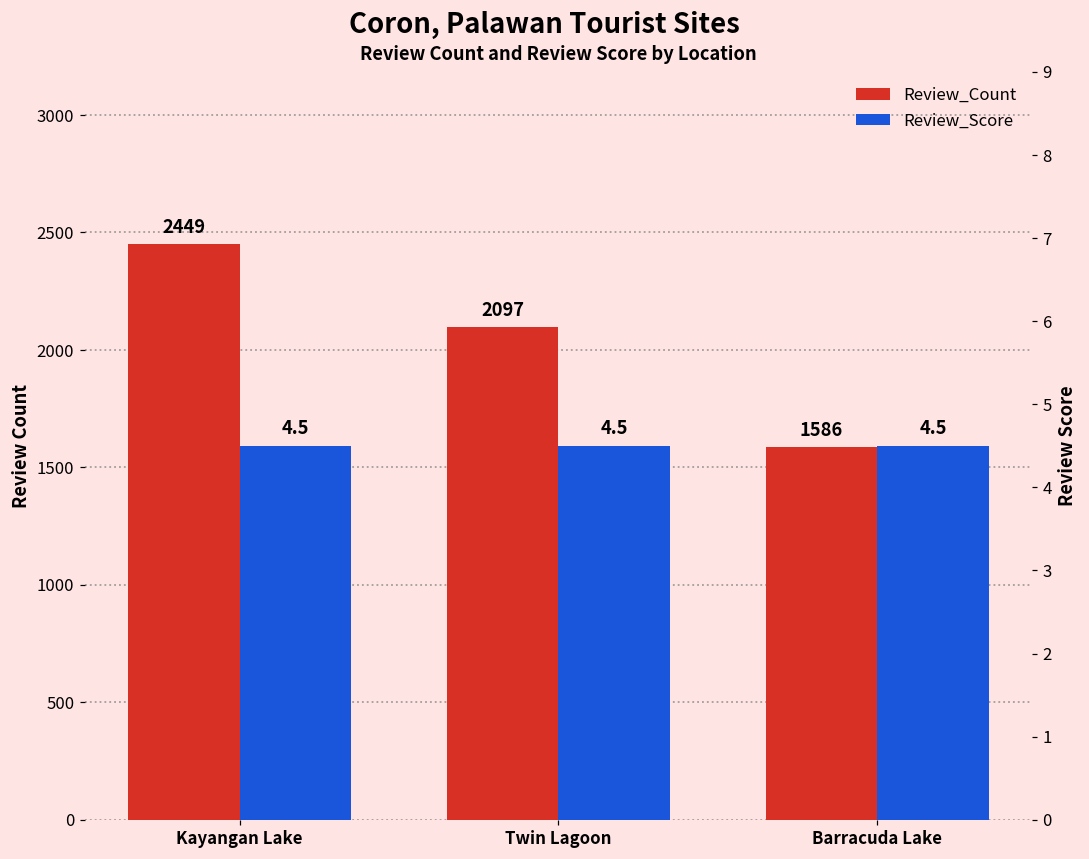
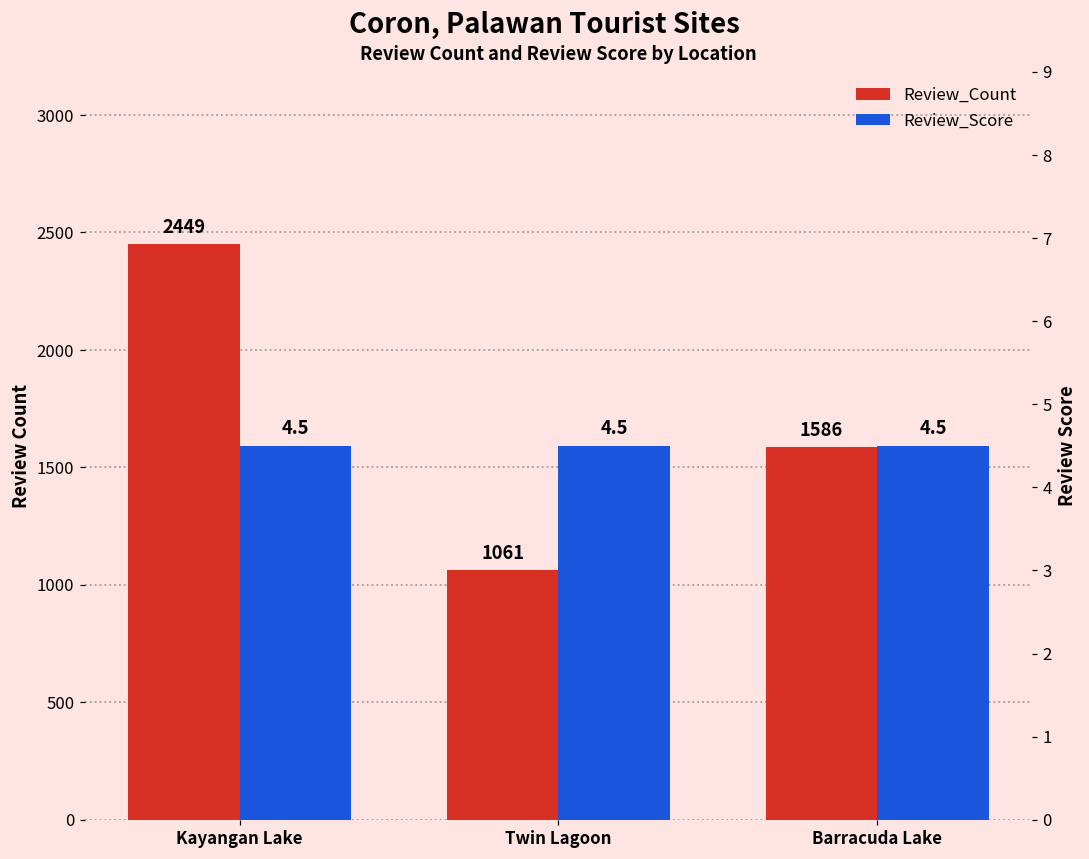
  {
    "Review_Count": {
      "Kayangan Lake": 2449,
-     "Twin Lagoon": 2097,
+     "Twin Lagoon": 1061,
      "Barracuda Lake": 1586
    },
    "Review_Score": {
      "Kayangan Lake": 4.5,
      "Twin Lagoon": 4.5,
      "Barracuda Lake": 4.5
    }
  }
